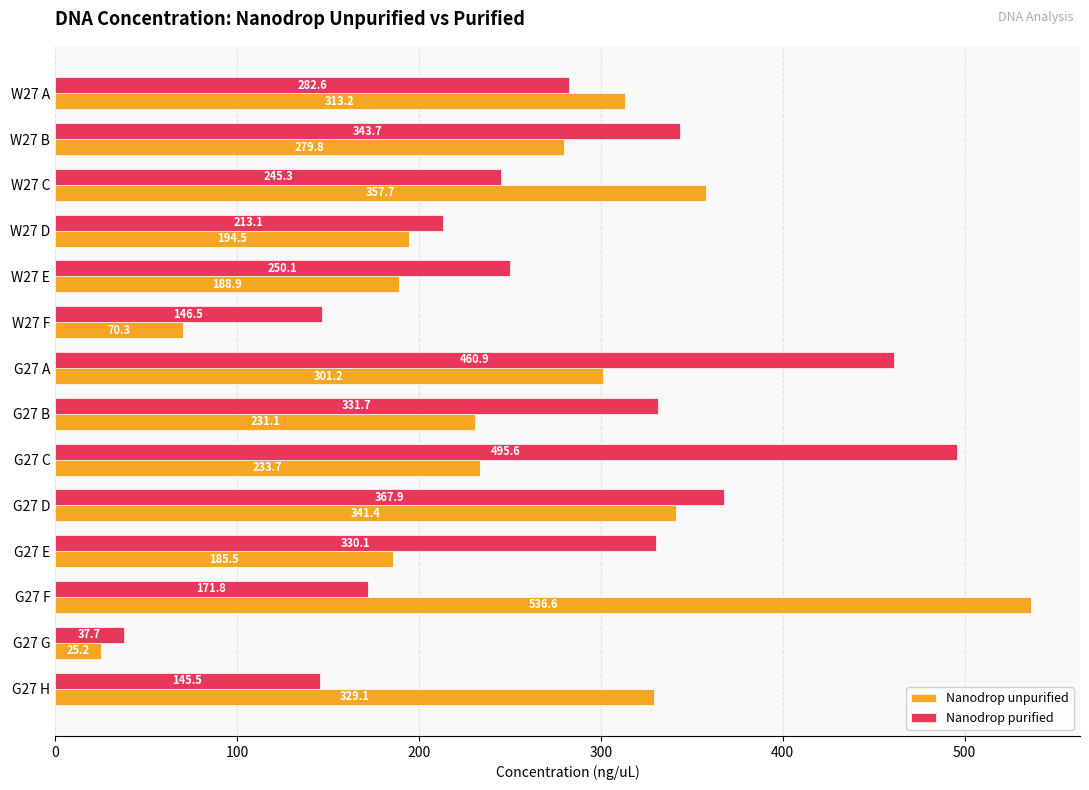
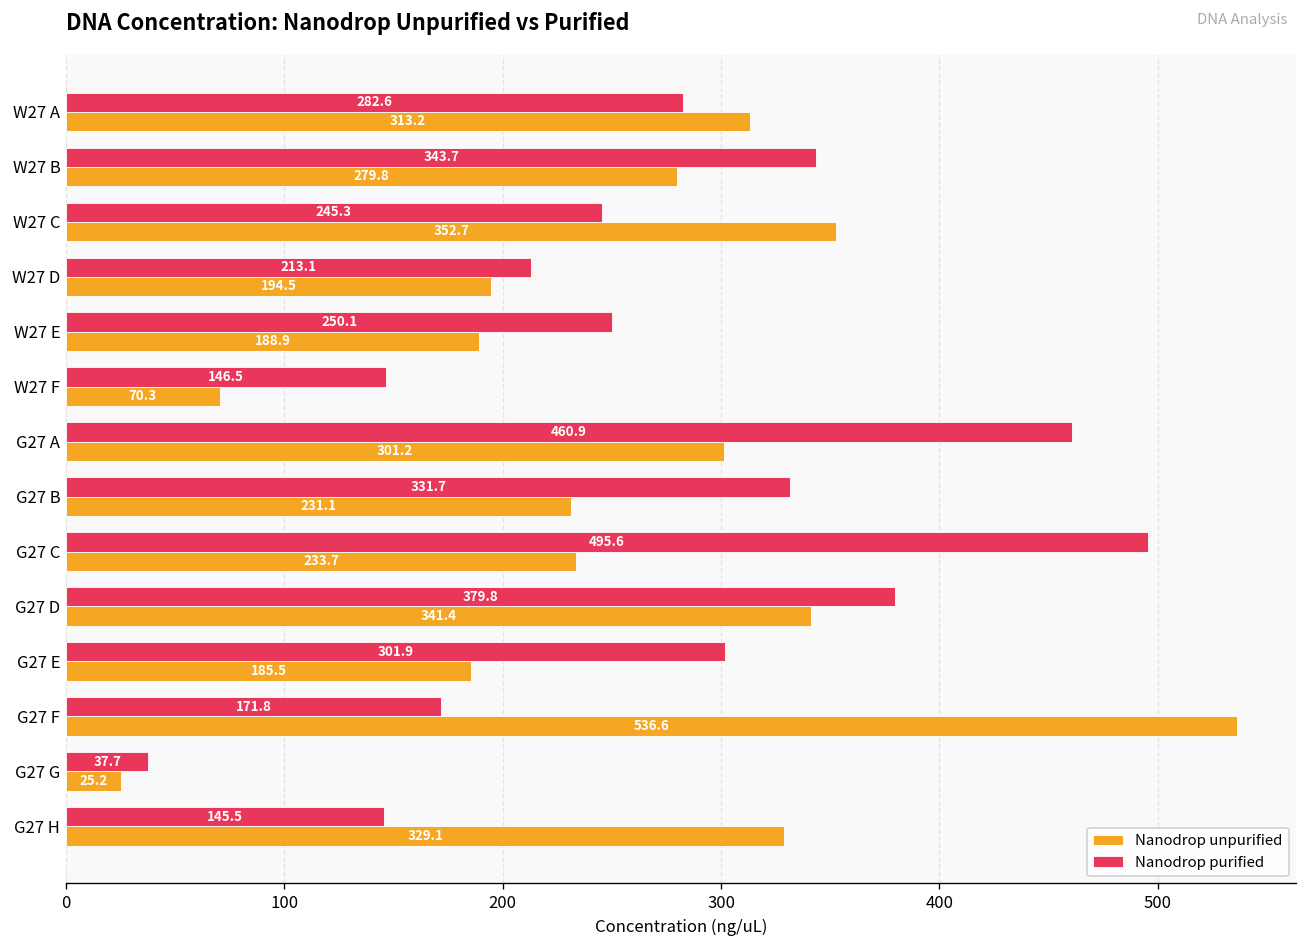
  {
    "Nanodrop unpurified": {
      "W27 A": 313.2,
      "W27 B": 279.8,
-     "W27 C": 357.7,
+     "W27 C": 352.7,
      "W27 D": 194.5,
      "W27 E": 188.9,
      "W27 F": 70.3,
      "G27 A": 301.2,
      "G27 B": 231.1,
      "G27 C": 233.7,
      "G27 D": 341.4,
      "G27 E": 185.5,
      "G27 F": 536.6,
      "G27 G": 25.2,
      "G27 H": 329.1
    },
    "Nanodrop purified": {
      "W27 A": 282.6,
      "W27 B": 343.7,
      "W27 C": 245.3,
      "W27 D": 213.1,
      "W27 E": 250.1,
      "W27 F": 146.5,
      "G27 A": 460.9,
      "G27 B": 331.7,
      "G27 C": 495.6,
-     "G27 D": 367.9,
-     "G27 E": 330.1,
+     "G27 D": 379.8,
+     "G27 E": 301.9,
      "G27 F": 171.8,
      "G27 G": 37.7,
      "G27 H": 145.5
    }
  }
